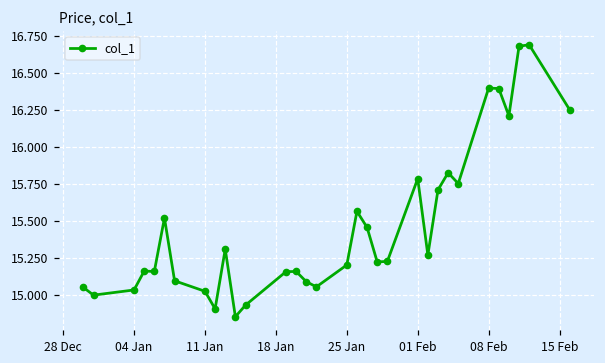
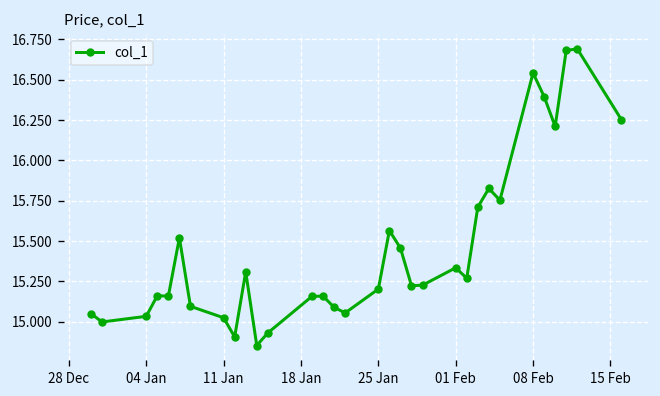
  {
    "04 Jan": 15.03,
    "11 Jan": 15.02,
    "25 Jan": 15.20,
-   "01 Feb": 15.79,
-   "08 Feb": 16.40
+   "01 Feb": 15.33,
+   "08 Feb": 16.54
  }
